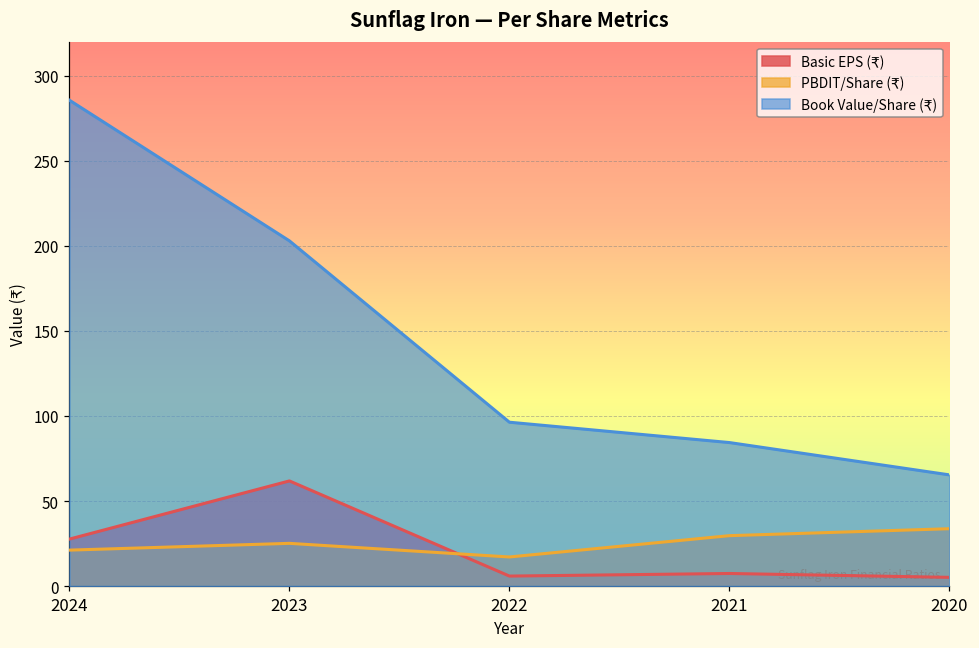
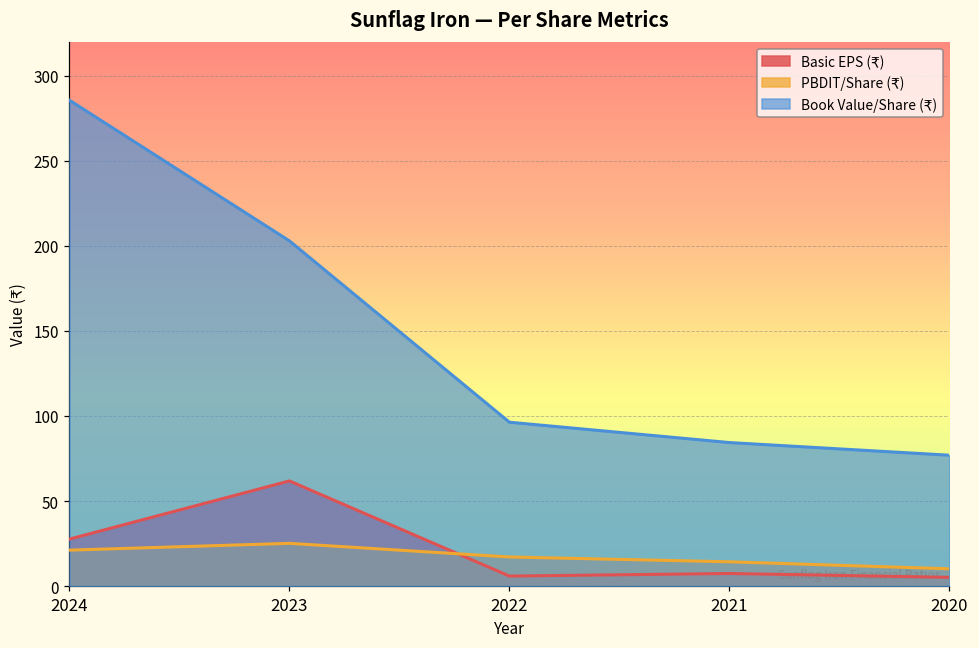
  {
    "Basic EPS (₹)": {
      "2024": 28,
      "2023": 62,
      "2022": 6,
      "2021": 7,
      "2020": 5
    },
    "PBDIT/Share (₹)": {
      "2024": 21,
      "2023": 25,
      "2022": 17,
-     "2021": 30,
-     "2020": 34
+     "2021": 14,
+     "2020": 10
    },
    "Book Value/Share (₹)": {
      "2024": 286,
      "2023": 203,
      "2022": 96,
      "2021": 84,
-     "2020": 65
+     "2020": 77
    }
  }
